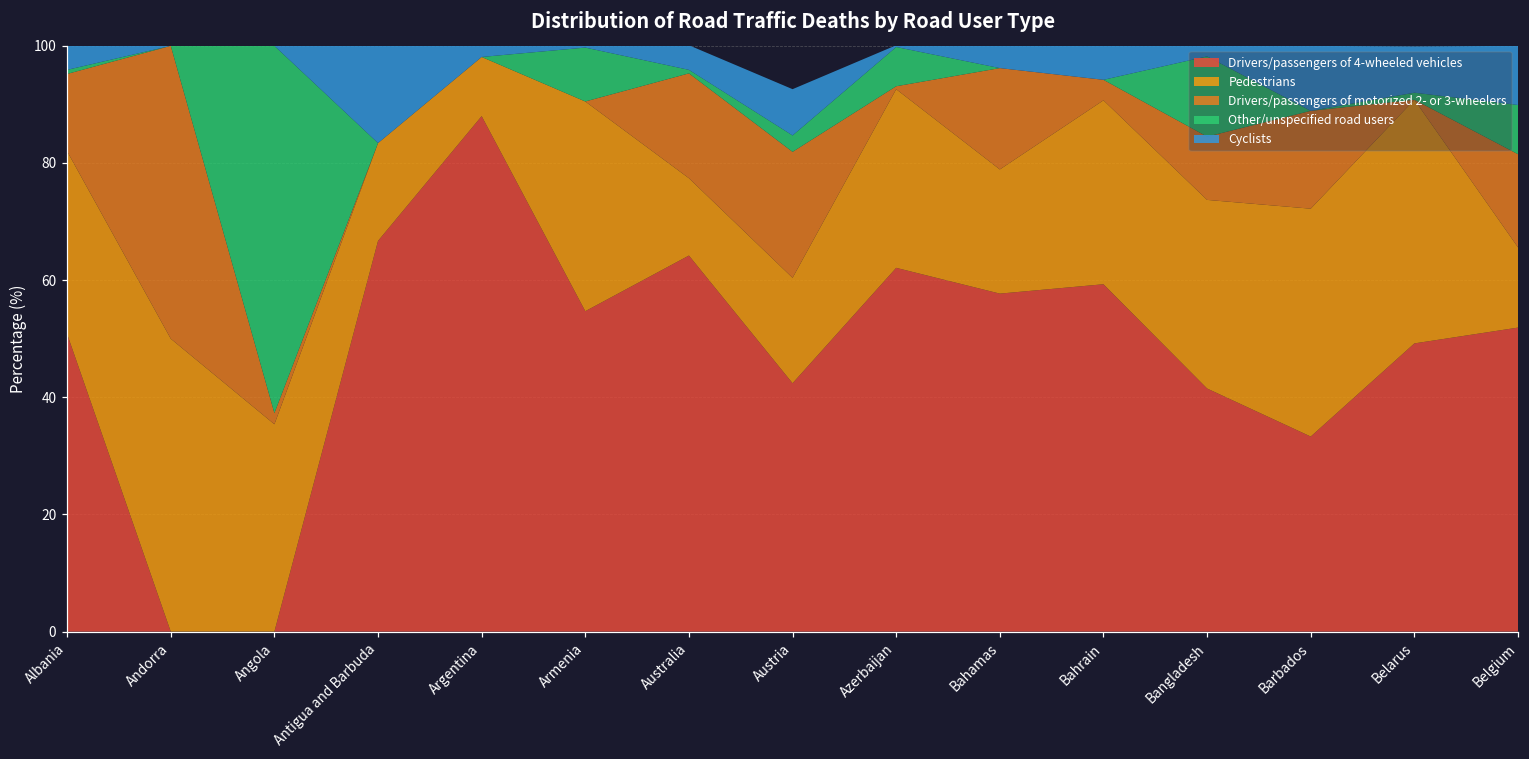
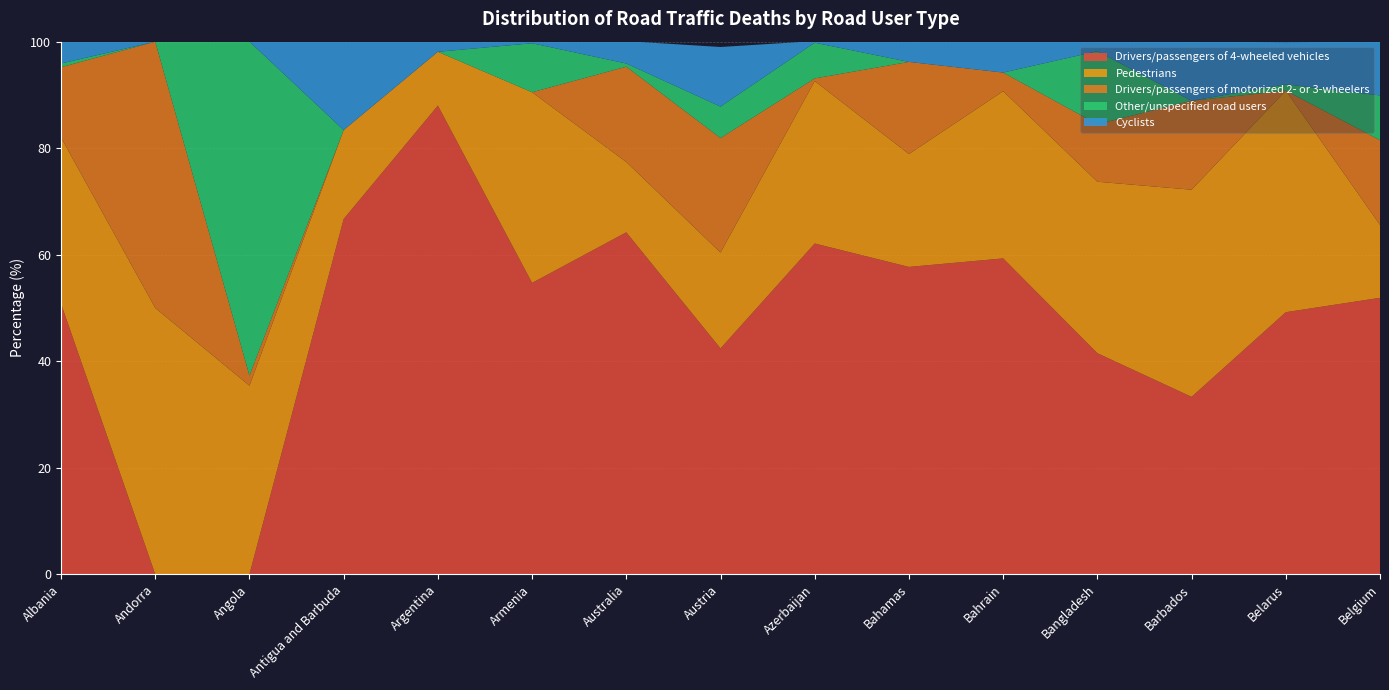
  {
    "Other/unspecified road users": {
      "Albania": 1,
      "Australia": 1,
-     "Austria": 3,
+     "Austria": 6,
      "Belgium": 8
    },
    "Cyclists": {
      "Albania": 4,
      "Antigua and Barbuda": 17,
      "Argentina": 2,
      "Australia": 4,
-     "Austria": 8,
+     "Austria": 11,
      "Bahamas": 4,
      "Bahrain": 6,
      "Bangladesh": 2,
      "Barbados": 11,
      "Belarus": 8,
      "Belgium": 10
    }
  }
